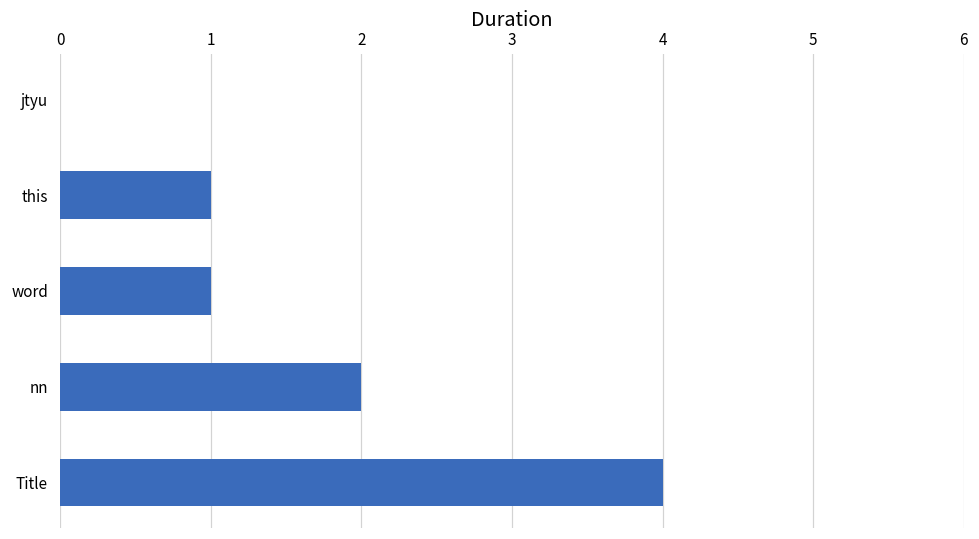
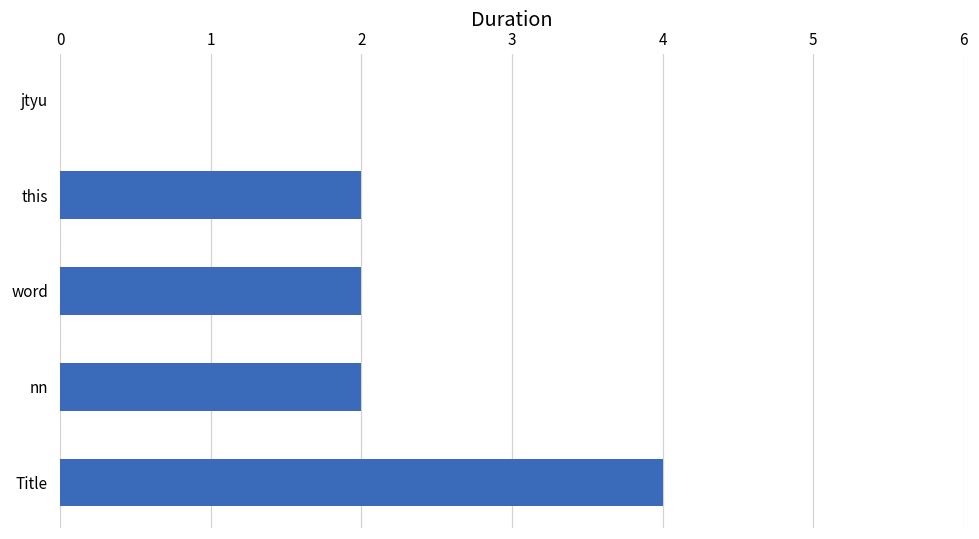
  {
    "jtyu": 0,
-   "this": 1,
-   "word": 1,
+   "this": 2,
+   "word": 2,
    "nn": 2,
    "Title": 4
  }
